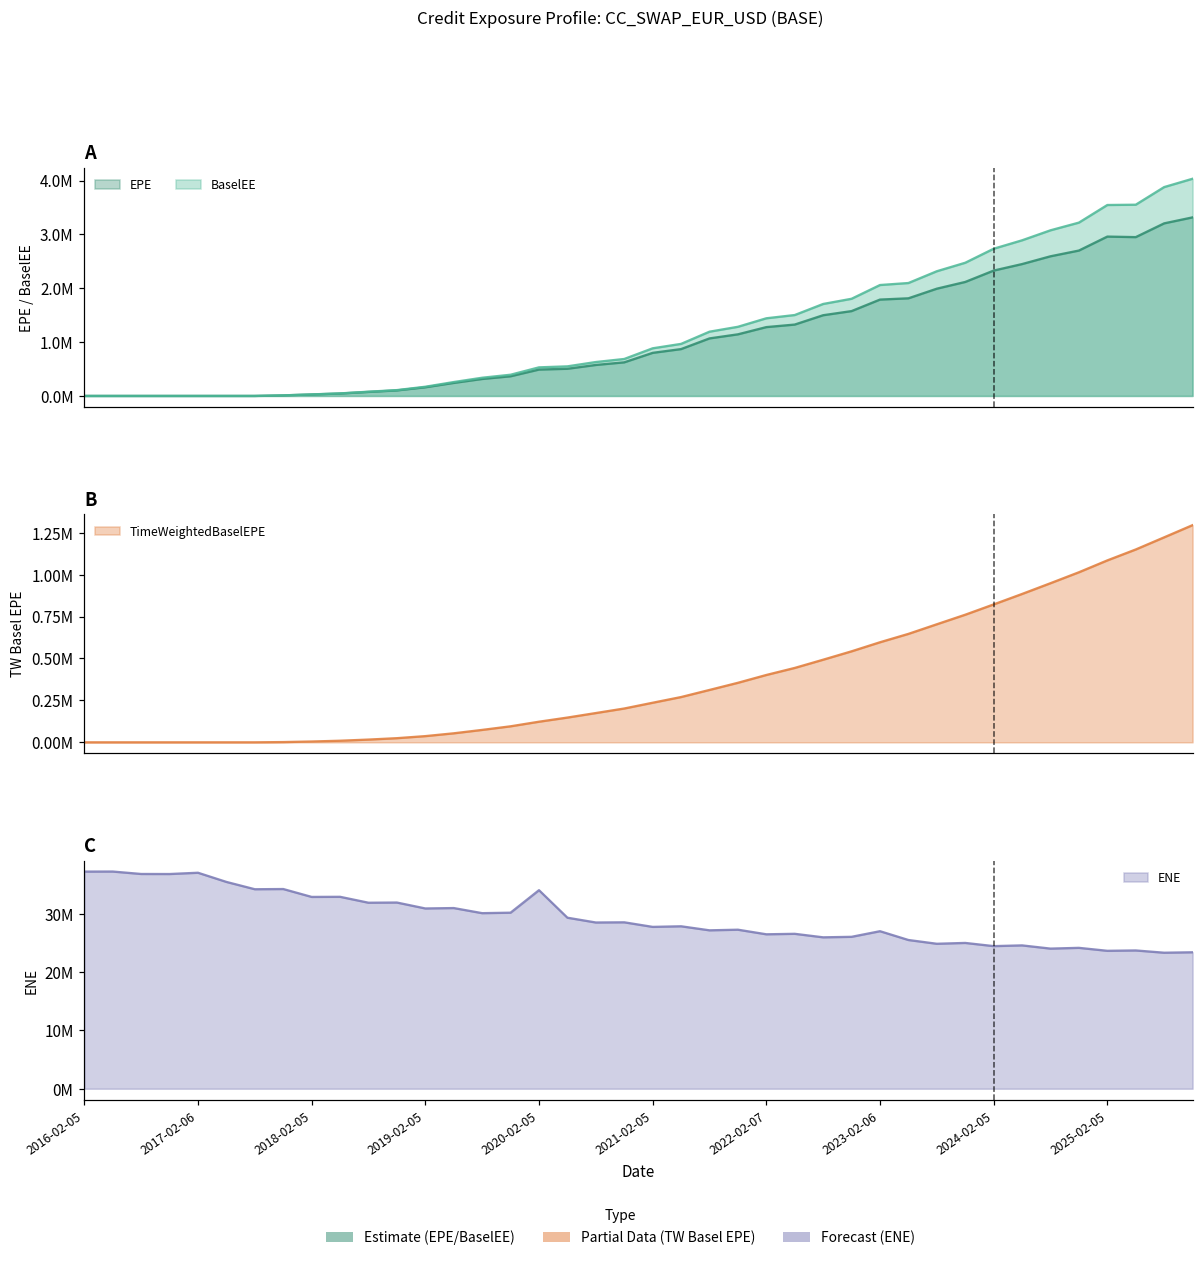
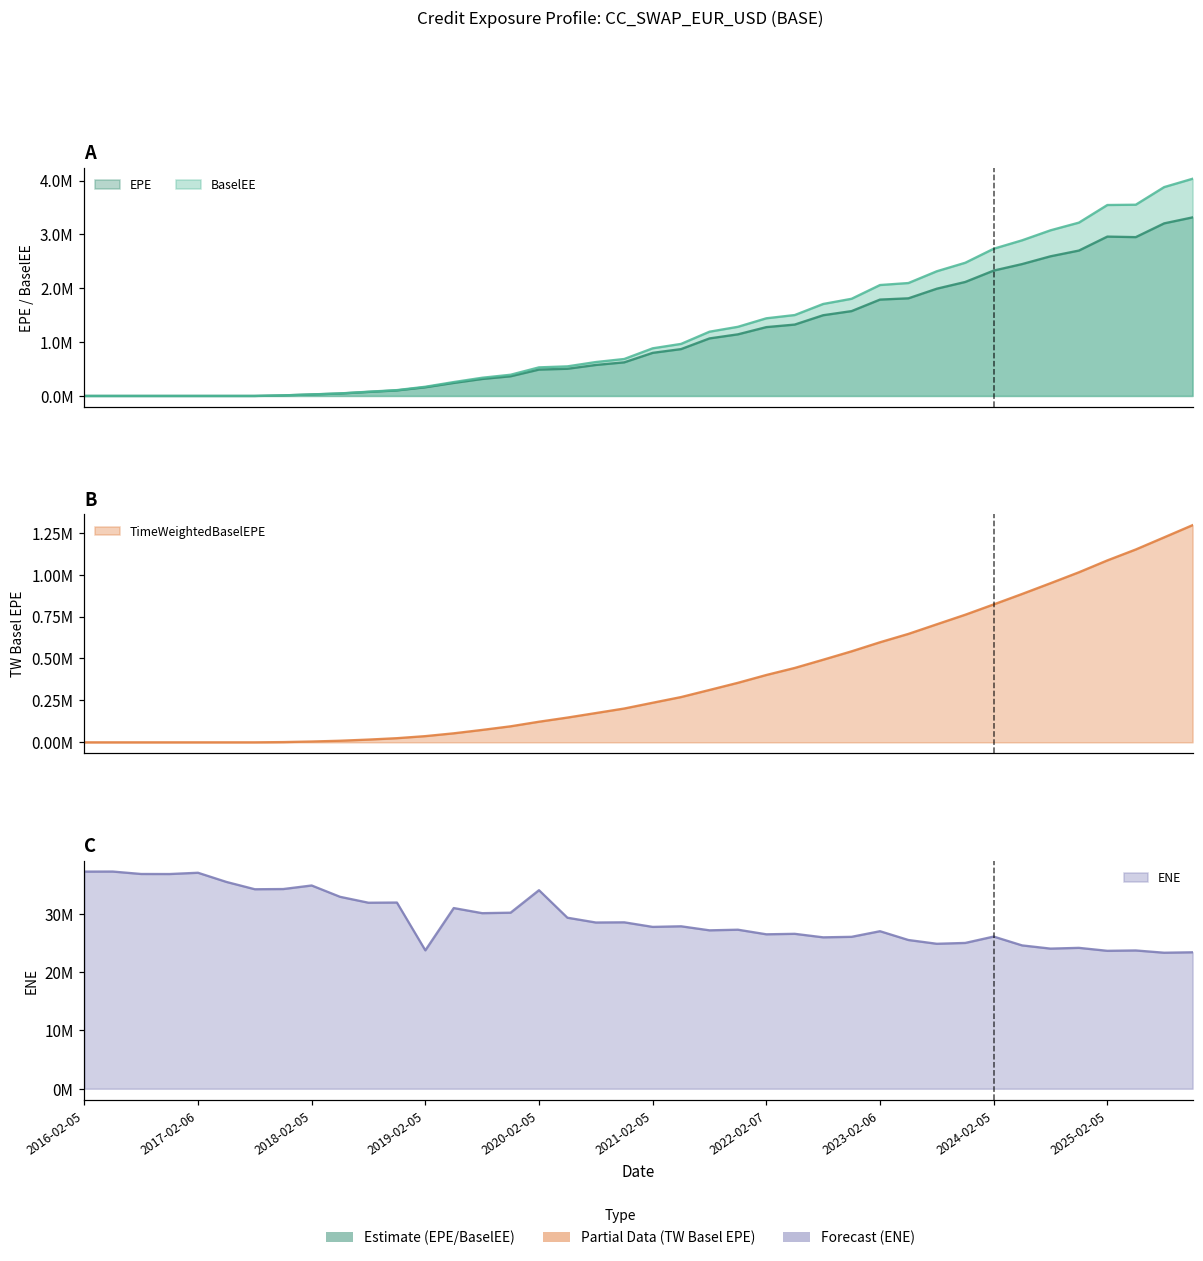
  {
    "C": {
      "2016-02-05": 37000000,
      "2017-02-06": 37000000,
-     "2018-02-05": 33000000,
-     "2019-02-05": 31000000,
+     "2018-02-05": 35000000,
+     "2019-02-05": 24000000,
      "2020-02-05": 34000000,
      "2021-02-05": 28000000,
      "2022-02-07": 26000000,
      "2023-02-06": 27000000,
-     "2024-02-05": 24000000,
+     "2024-02-05": 26000000,
      "2025-02-05": 24000000
    }
  }
